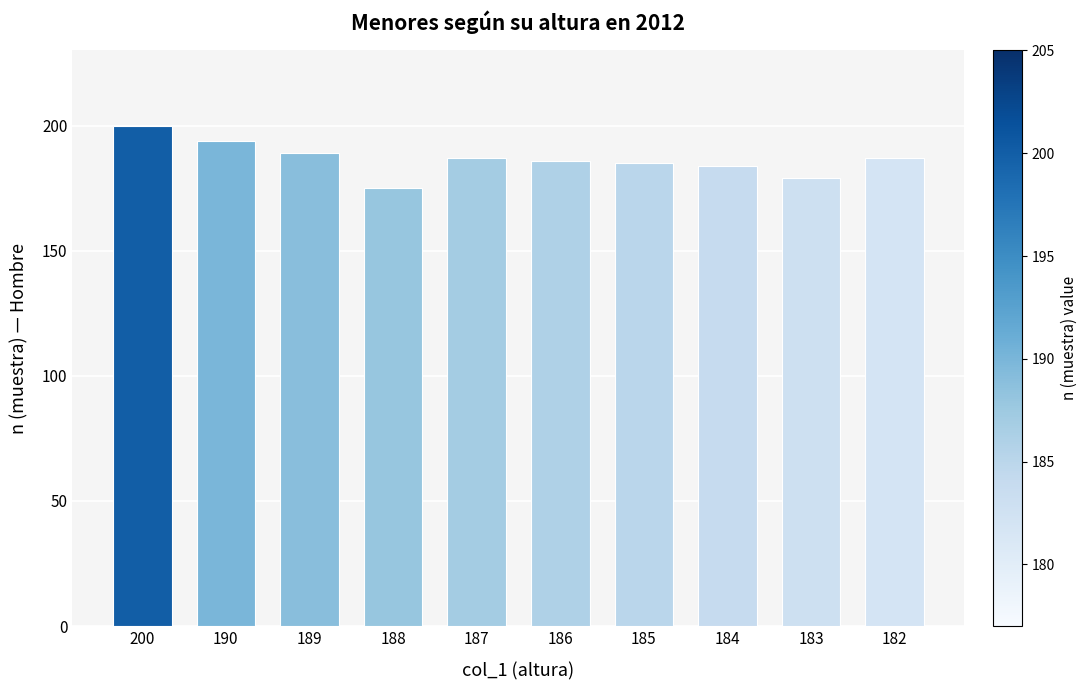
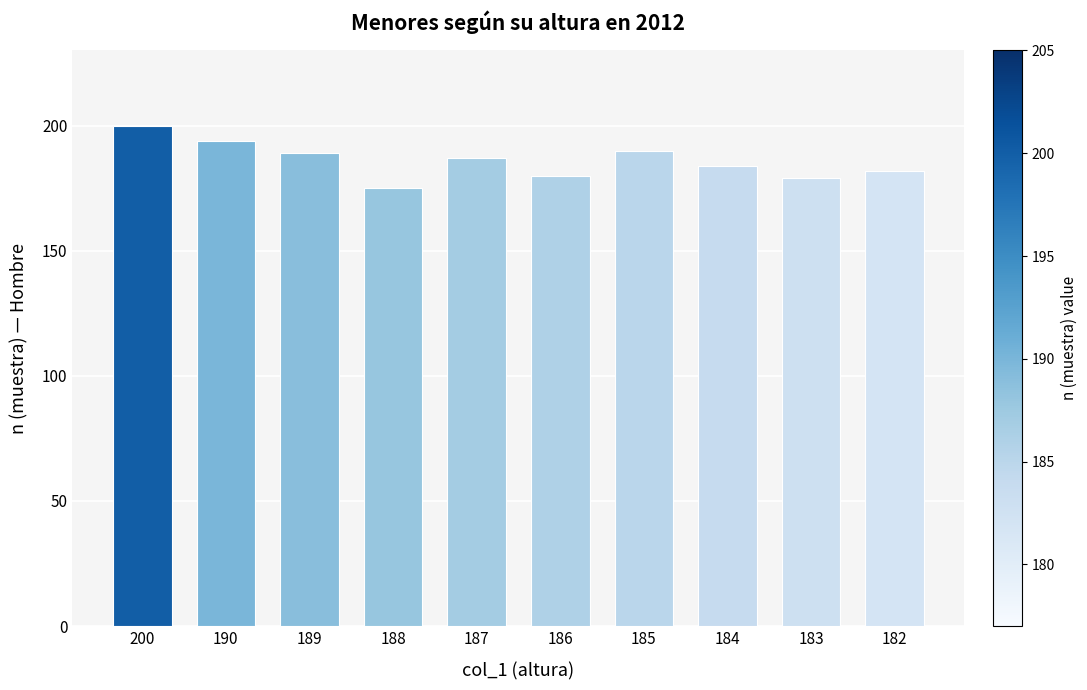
  {
    "200": 200,
    "190": 194,
    "189": 189,
    "188": 175,
    "187": 187,
-   "186": 186,
-   "185": 185,
+   "186": 180,
+   "185": 190,
    "184": 184,
    "183": 179,
-   "182": 187
+   "182": 182
  }
